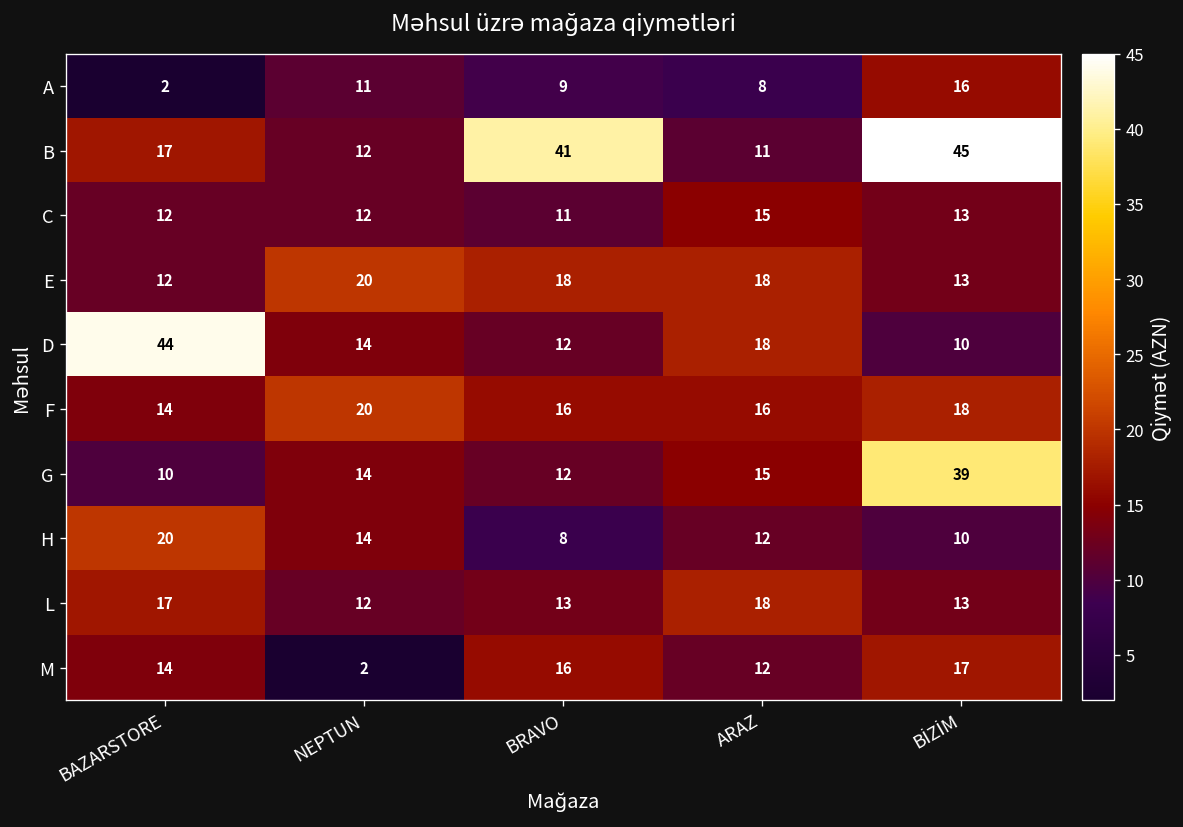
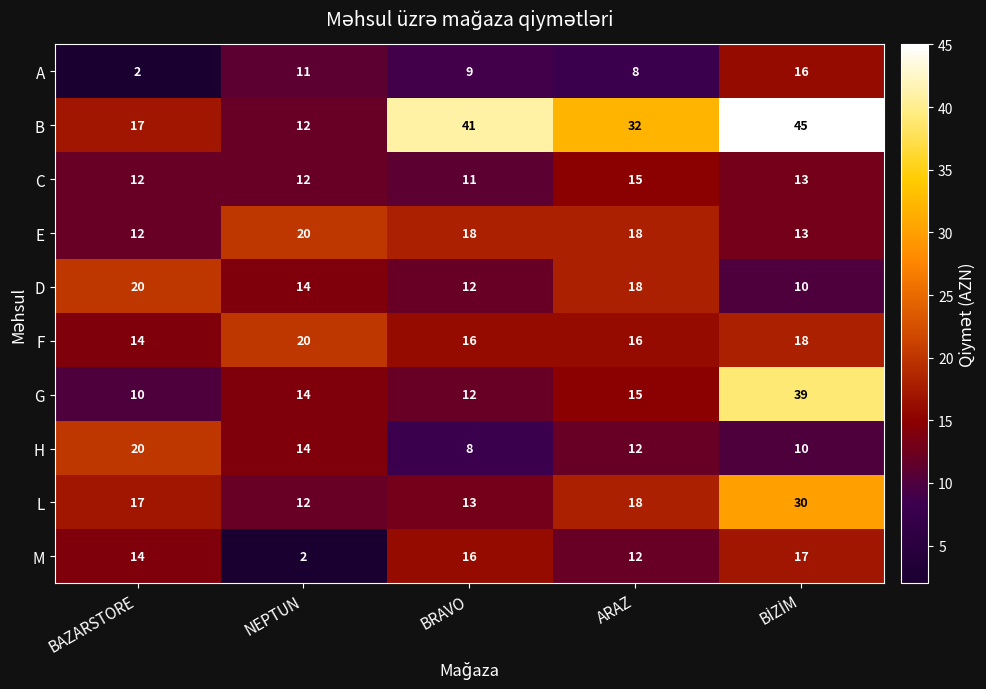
  {
    "A": {
      "BAZARSTORE": 2,
      "NEPTUN": 11,
      "BRAVO": 9,
      "ARAZ": 8,
      "BİZİM": 16
    },
    "B": {
      "BAZARSTORE": 17,
      "NEPTUN": 12,
      "BRAVO": 41,
-     "ARAZ": 11,
+     "ARAZ": 32,
      "BİZİM": 45
    },
    "C": {
      "BAZARSTORE": 12,
      "NEPTUN": 12,
      "BRAVO": 11,
      "ARAZ": 15,
      "BİZİM": 13
    },
    "E": {
      "BAZARSTORE": 12,
      "NEPTUN": 20,
      "BRAVO": 18,
      "ARAZ": 18,
      "BİZİM": 13
    },
    "D": {
-     "BAZARSTORE": 44,
+     "BAZARSTORE": 20,
      "NEPTUN": 14,
      "BRAVO": 12,
      "ARAZ": 18,
      "BİZİM": 10
    },
    "F": {
      "BAZARSTORE": 14,
      "NEPTUN": 20,
      "BRAVO": 16,
      "ARAZ": 16,
      "BİZİM": 18
    },
    "G": {
      "BAZARSTORE": 10,
      "NEPTUN": 14,
      "BRAVO": 12,
      "ARAZ": 15,
      "BİZİM": 39
    },
    "H": {
      "BAZARSTORE": 20,
      "NEPTUN": 14,
      "BRAVO": 8,
      "ARAZ": 12,
      "BİZİM": 10
    },
    "L": {
      "BAZARSTORE": 17,
      "NEPTUN": 12,
      "BRAVO": 13,
      "ARAZ": 18,
-     "BİZİM": 13
+     "BİZİM": 30
    },
    "M": {
      "BAZARSTORE": 14,
      "NEPTUN": 2,
      "BRAVO": 16,
      "ARAZ": 12,
      "BİZİM": 17
    }
  }
